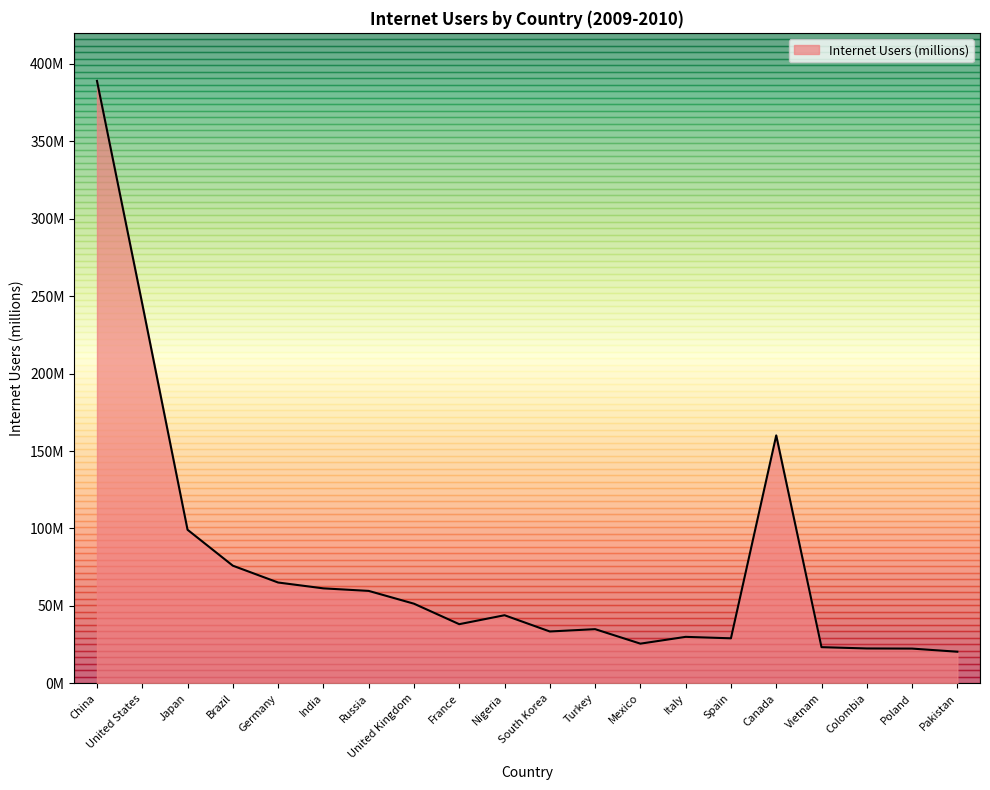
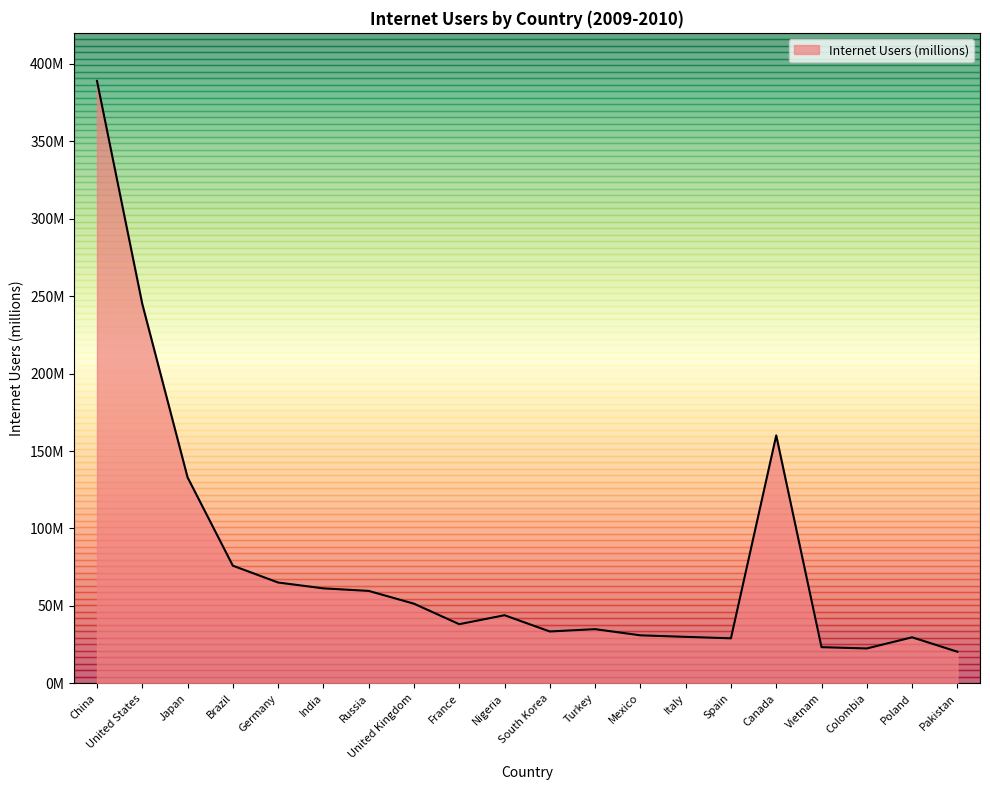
  {
    "China": 389000000,
    "United States": 245000000,
-   "Japan": 99000000,
+   "Japan": 133000000,
    "Brazil": 76000000,
    "Germany": 65000000,
    "India": 61000000,
    "Russia": 60000000,
    "United Kingdom": 51000000,
    "France": 38000000,
    "Nigeria": 44000000,
    "South Korea": 34000000,
    "Turkey": 35000000,
-   "Mexico": 26000000,
+   "Mexico": 31000000,
    "Italy": 30000000,
    "Spain": 29000000,
    "Canada": 160000000,
    "Vietnam": 23000000,
    "Colombia": 23000000,
-   "Poland": 22000000,
+   "Poland": 30000000,
    "Pakistan": 20000000
  }
